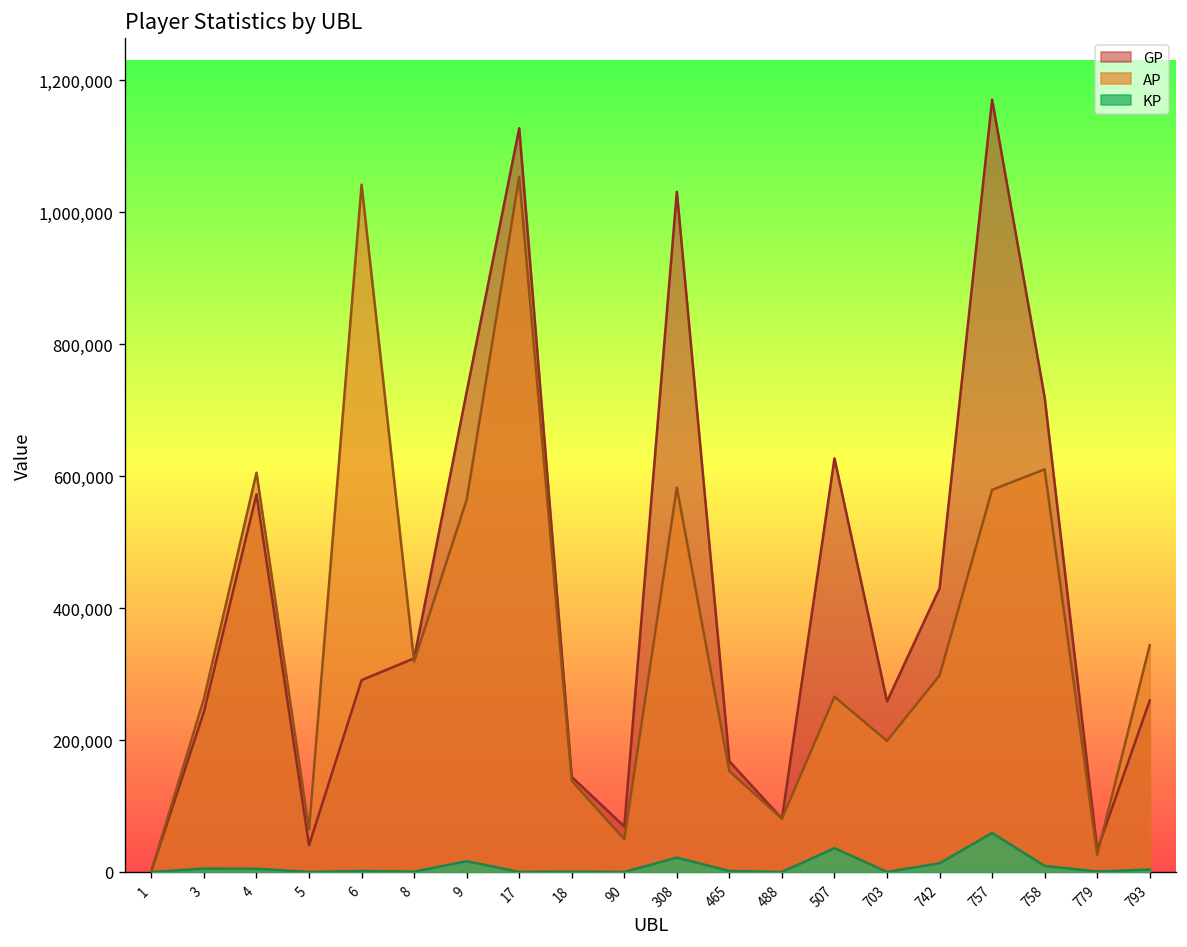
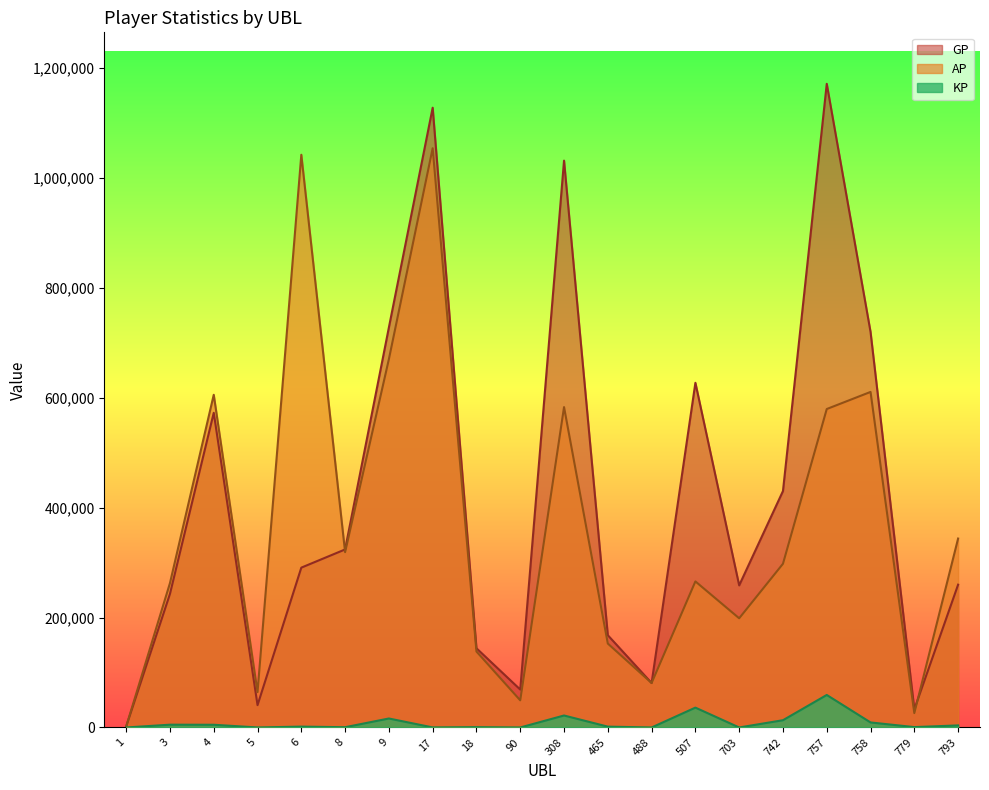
  {
    "GP": {
      "3": "240,000",
      "4": "570,000",
      "5": "40,000",
      "6": "290,000",
      "8": "320,000",
      "9": "730,000",
      "17": "1,130,000",
      "18": "140,000",
      "90": "70,000",
      "308": "1,030,000",
      "465": "170,000",
      "507": "630,000",
      "703": "260,000",
      "742": "430,000",
      "757": "1,170,000",
      "758": "720,000",
      "779": "30,000",
      "793": "260,000"
    },
    "AP": {
      "3": "260,000",
      "4": "610,000",
      "5": "60,000",
      "6": "1,040,000",
      "8": "320,000",
-     "9": "560,000",
+     "9": "670,000",
      "17": "1,050,000",
      "18": "140,000",
      "90": "50,000",
      "308": "580,000",
      "465": "150,000",
      "507": "270,000",
      "703": "200,000",
      "742": "300,000",
      "757": "580,000",
      "758": "610,000",
      "779": "30,000",
      "793": "340,000"
    }
  }
